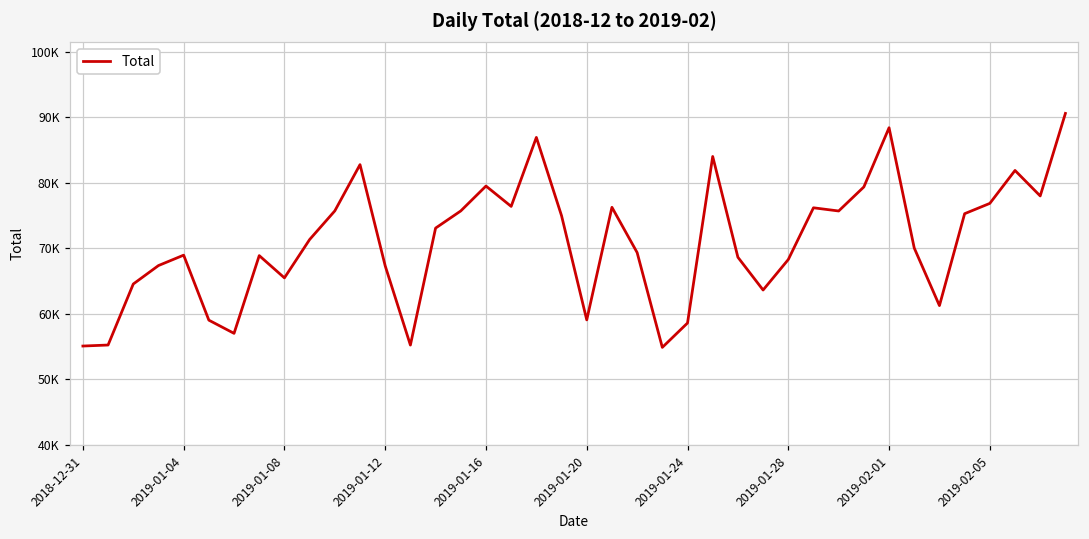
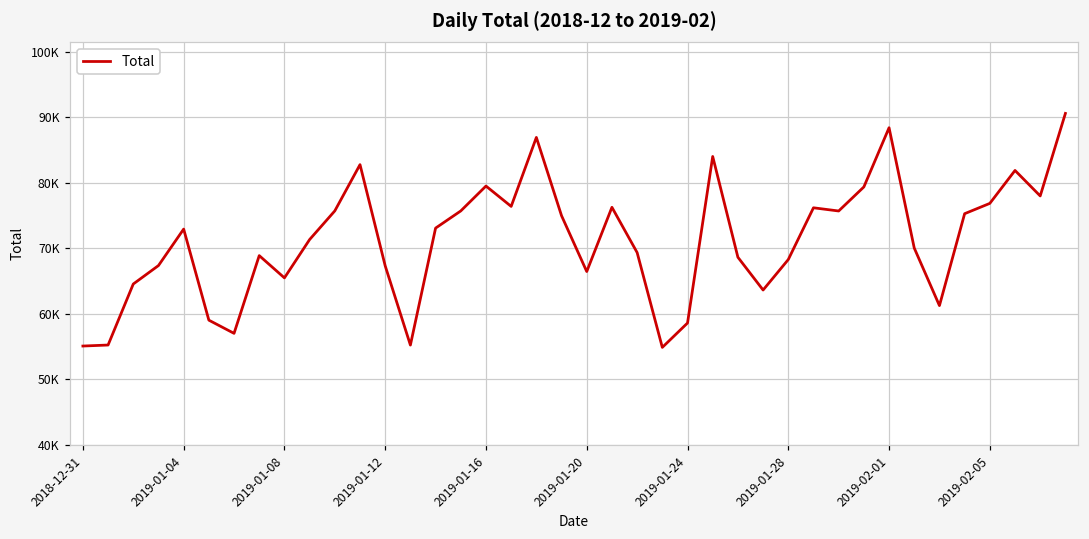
  {
    "2018-12-31": 55000,
-   "2019-01-04": 69000,
+   "2019-01-04": 73000,
    "2019-01-08": 65000,
    "2019-01-12": 67000,
    "2019-01-16": 80000,
-   "2019-01-20": 59000,
+   "2019-01-20": 66000,
    "2019-01-24": 59000,
    "2019-01-28": 68000,
    "2019-02-01": 88000,
    "2019-02-05": 77000
  }
